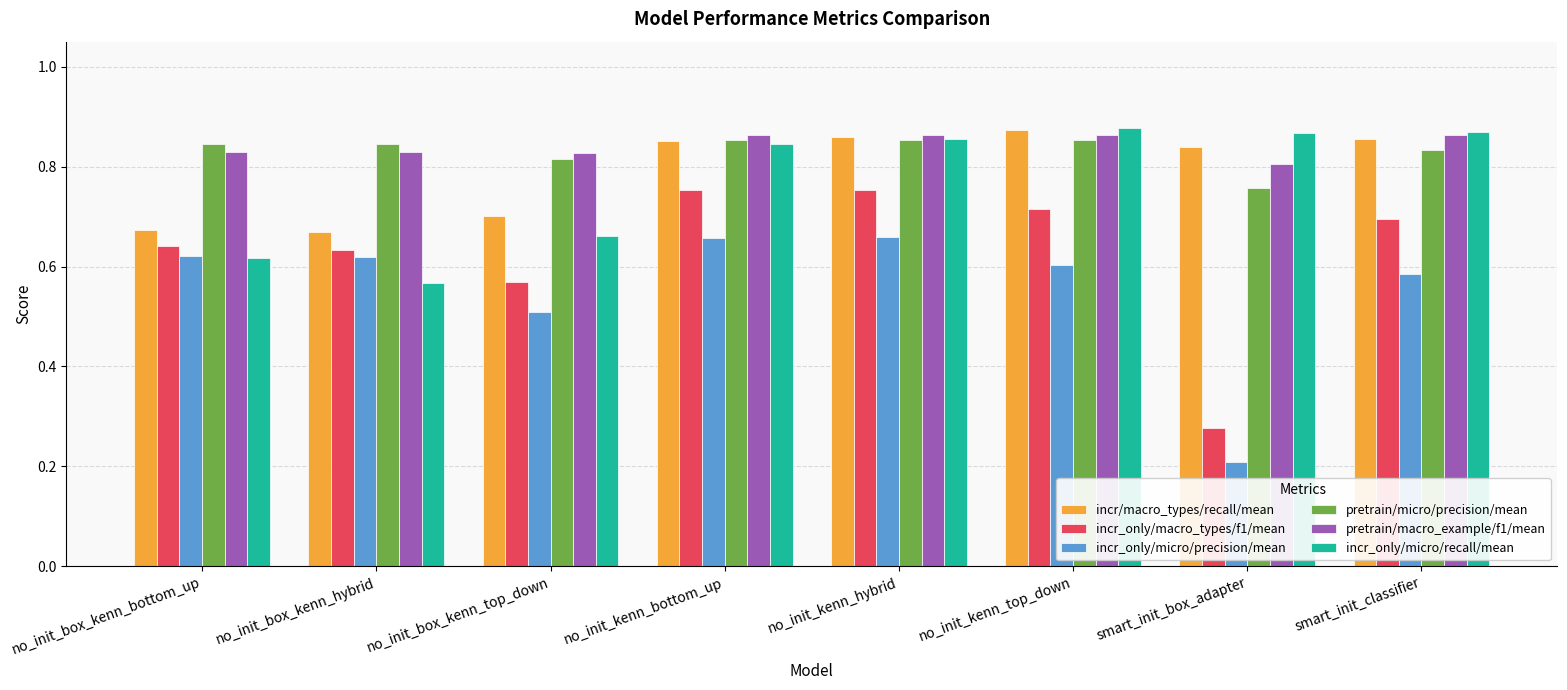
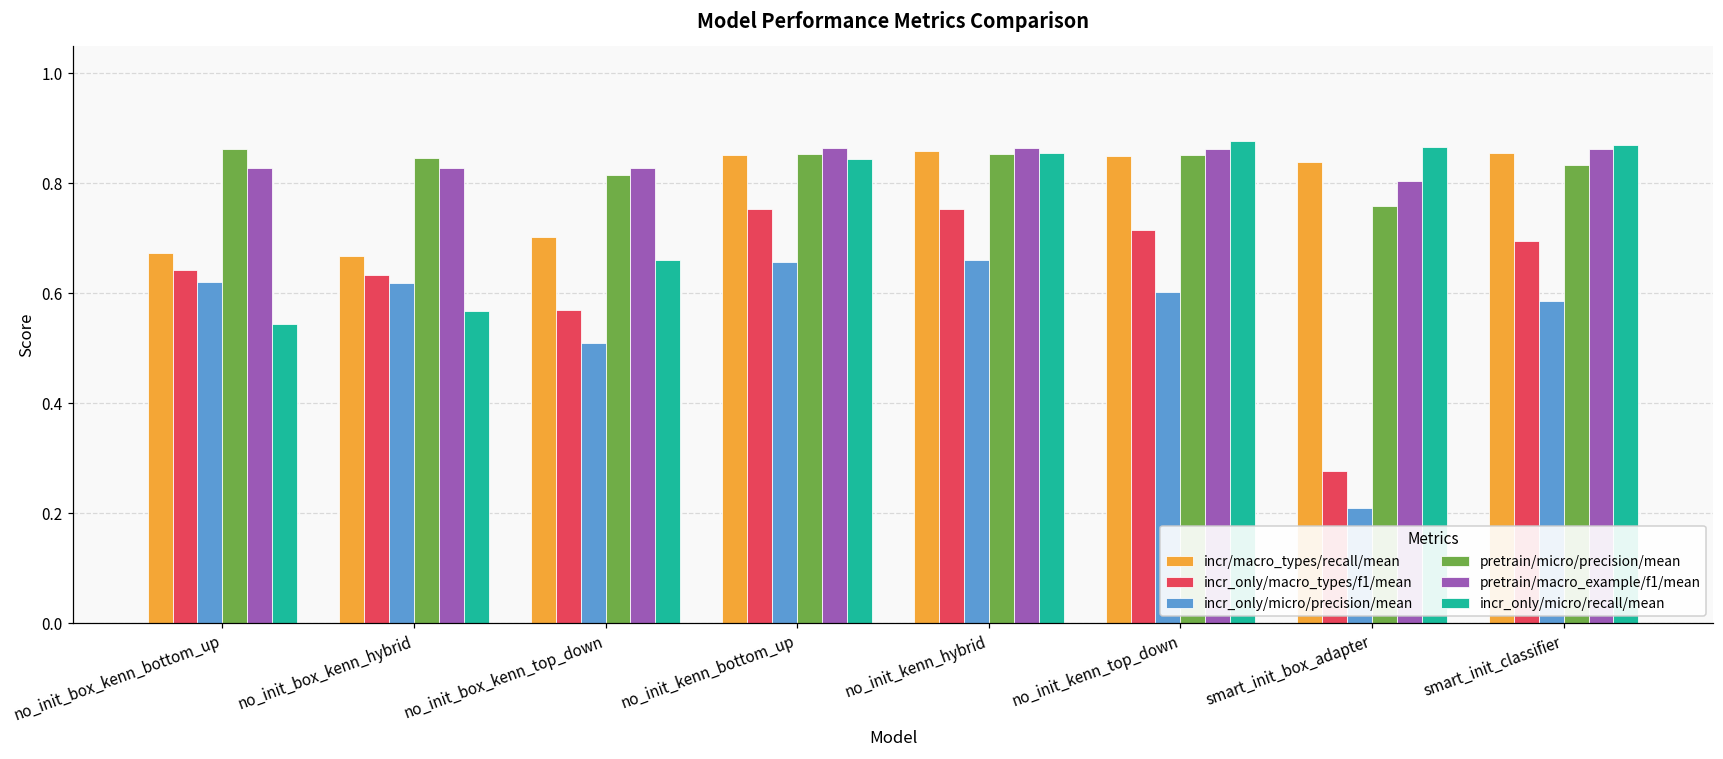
  {
    "incr/macro_types/recall/mean": {
      "no_init_box_kenn_bottom_up": 0.67,
      "no_init_box_kenn_hybrid": 0.67,
      "no_init_box_kenn_top_down": 0.70,
      "no_init_kenn_bottom_up": 0.85,
      "no_init_kenn_hybrid": 0.86,
-     "no_init_kenn_top_down": 0.87,
+     "no_init_kenn_top_down": 0.85,
      "smart_init_box_adapter": 0.84,
      "smart_init_classifier": 0.86
    },
    "incr_only/macro_types/f1/mean": {
      "no_init_box_kenn_bottom_up": 0.64,
      "no_init_box_kenn_hybrid": 0.63,
      "no_init_box_kenn_top_down": 0.57,
      "no_init_kenn_bottom_up": 0.75,
      "no_init_kenn_hybrid": 0.75,
      "no_init_kenn_top_down": 0.72,
      "smart_init_box_adapter": 0.28,
      "smart_init_classifier": 0.70
    },
    "incr_only/micro/precision/mean": {
      "no_init_box_kenn_bottom_up": 0.62,
      "no_init_box_kenn_hybrid": 0.62,
      "no_init_box_kenn_top_down": 0.51,
      "no_init_kenn_bottom_up": 0.66,
      "no_init_kenn_hybrid": 0.66,
      "no_init_kenn_top_down": 0.60,
      "smart_init_box_adapter": 0.21,
      "smart_init_classifier": 0.59
    },
    "pretrain/micro/precision/mean": {
-     "no_init_box_kenn_bottom_up": 0.85,
+     "no_init_box_kenn_bottom_up": 0.86,
      "no_init_box_kenn_hybrid": 0.85,
      "no_init_box_kenn_top_down": 0.81,
      "no_init_kenn_bottom_up": 0.85,
      "no_init_kenn_hybrid": 0.85,
      "no_init_kenn_top_down": 0.85,
      "smart_init_box_adapter": 0.76,
      "smart_init_classifier": 0.83
    },
    "pretrain/macro_example/f1/mean": {
      "no_init_box_kenn_bottom_up": 0.83,
      "no_init_box_kenn_hybrid": 0.83,
      "no_init_box_kenn_top_down": 0.83,
      "no_init_kenn_bottom_up": 0.86,
      "no_init_kenn_hybrid": 0.86,
      "no_init_kenn_top_down": 0.86,
      "smart_init_box_adapter": 0.80,
      "smart_init_classifier": 0.86
    },
    "incr_only/micro/recall/mean": {
-     "no_init_box_kenn_bottom_up": 0.62,
+     "no_init_box_kenn_bottom_up": 0.54,
      "no_init_box_kenn_hybrid": 0.57,
      "no_init_box_kenn_top_down": 0.66,
      "no_init_kenn_bottom_up": 0.84,
      "no_init_kenn_hybrid": 0.86,
      "no_init_kenn_top_down": 0.88,
      "smart_init_box_adapter": 0.87,
      "smart_init_classifier": 0.87
    }
  }
